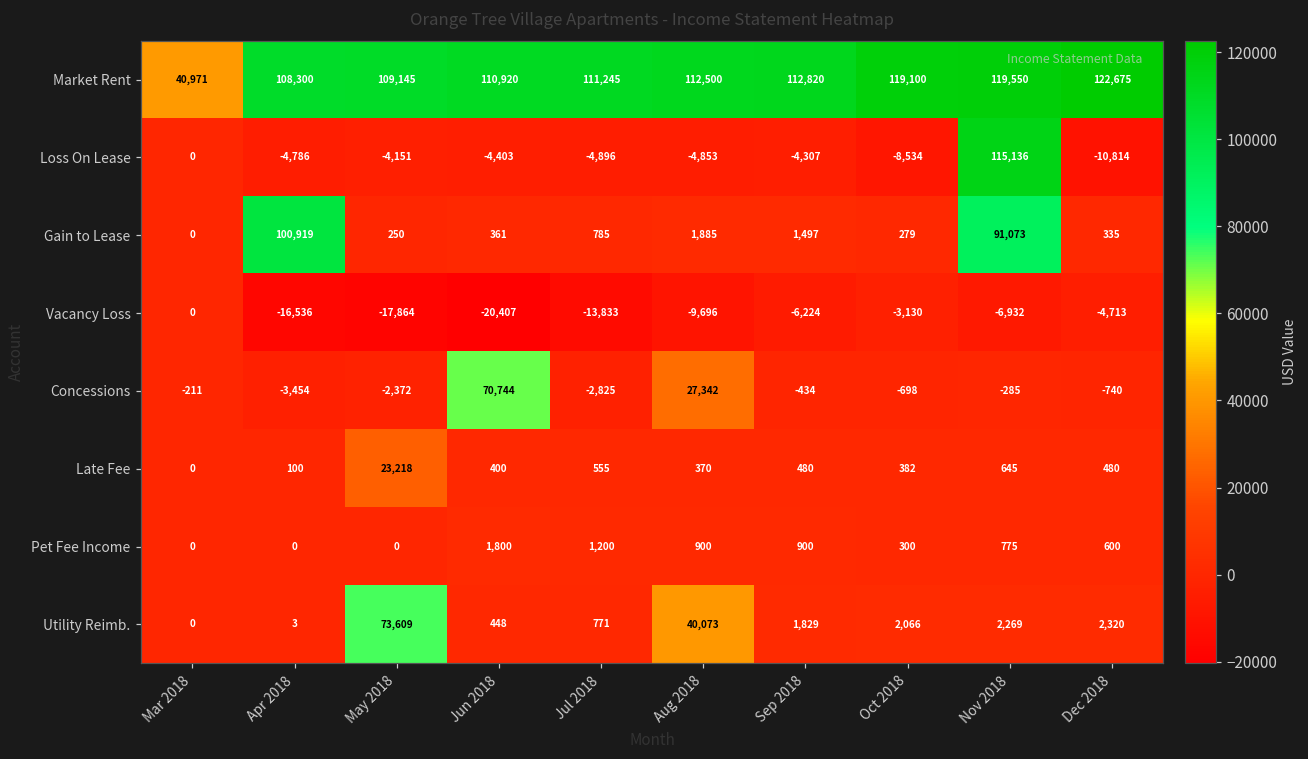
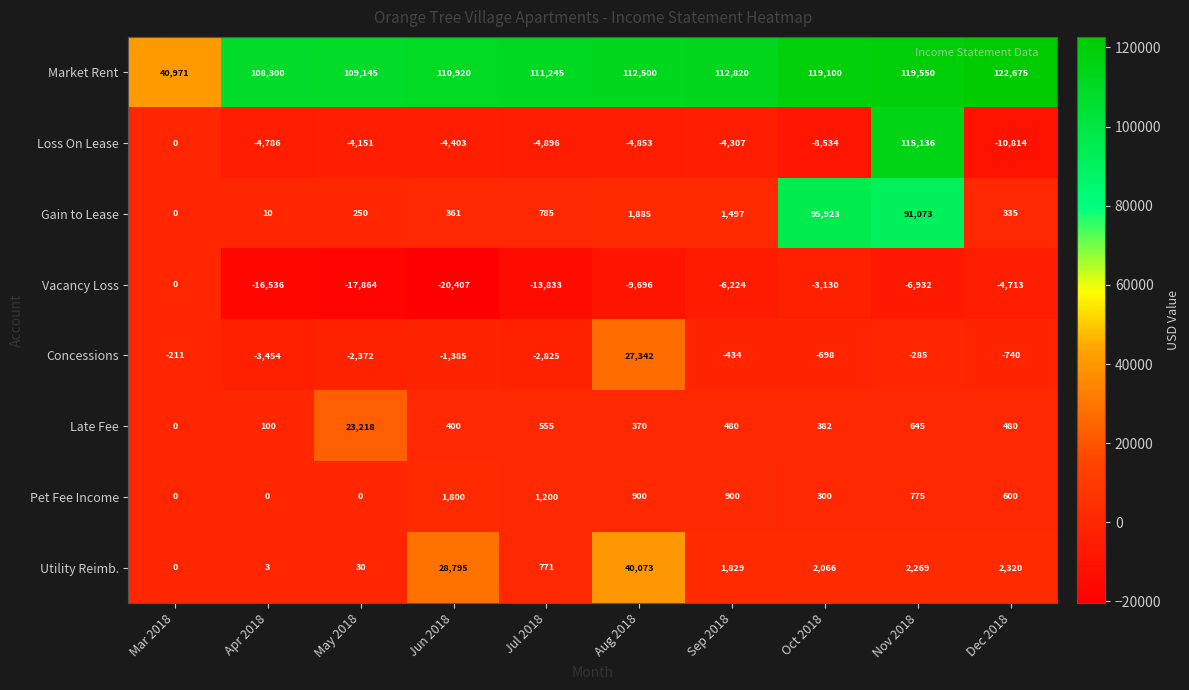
  {
    "Market Rent": {
      "Mar 2018": "40,971",
      "Apr 2018": "108,300",
      "May 2018": "109,145",
      "Jun 2018": "110,920",
      "Jul 2018": "111,245",
      "Aug 2018": "112,500",
      "Sep 2018": "112,820",
      "Oct 2018": "119,100",
      "Nov 2018": "119,550"
    },
    "Loss On Lease": {
      "Mar 2018": "0",
      "Apr 2018": "-4,786",
      "May 2018": "-4,151",
      "Jun 2018": "-4,403",
      "Jul 2018": "-4,896",
      "Aug 2018": "-4,853",
      "Sep 2018": "-4,307",
      "Oct 2018": "-8,534",
      "Nov 2018": "115,136",
      "Dec 2018": "-10,814"
    },
    "Gain to Lease": {
      "Mar 2018": "0",
-     "Apr 2018": "100,919",
+     "Apr 2018": "10",
      "May 2018": "250",
      "Jun 2018": "361",
      "Jul 2018": "785",
      "Aug 2018": "1,885",
      "Sep 2018": "1,497",
-     "Oct 2018": "279",
+     "Oct 2018": "95,923",
      "Nov 2018": "91,073",
      "Dec 2018": "335"
    },
    "Vacancy Loss": {
      "Mar 2018": "0",
      "Apr 2018": "-16,536",
      "May 2018": "-17,864",
      "Jun 2018": "-20,407",
      "Jul 2018": "-13,833",
      "Aug 2018": "-9,696",
      "Sep 2018": "-6,224",
      "Oct 2018": "-3,130",
      "Nov 2018": "-6,932",
      "Dec 2018": "-4,713"
    },
    "Concessions": {
      "Mar 2018": "-211",
      "Apr 2018": "-3,454",
      "May 2018": "-2,372",
-     "Jun 2018": "70,744",
+     "Jun 2018": "-1,385",
      "Jul 2018": "-2,825",
      "Aug 2018": "27,342",
      "Sep 2018": "-434",
      "Oct 2018": "-698",
      "Nov 2018": "-285",
      "Dec 2018": "-740"
    },
    "Late Fee": {
      "Mar 2018": "0",
      "Apr 2018": "100",
      "May 2018": "23,218",
      "Jun 2018": "400",
      "Jul 2018": "555",
      "Aug 2018": "370",
      "Sep 2018": "480",
      "Oct 2018": "382",
      "Nov 2018": "645",
      "Dec 2018": "480"
    },
    "Pet Fee Income": {
      "Mar 2018": "0",
      "Apr 2018": "0",
      "May 2018": "0",
      "Jun 2018": "1,800",
      "Jul 2018": "1,200",
      "Aug 2018": "900",
      "Sep 2018": "900",
      "Oct 2018": "300",
      "Nov 2018": "775",
      "Dec 2018": "600"
    },
    "Utility Reimb.": {
      "Mar 2018": "0",
      "Apr 2018": "3",
-     "May 2018": "73,609",
-     "Jun 2018": "448",
+     "May 2018": "30",
+     "Jun 2018": "28,795",
      "Jul 2018": "771",
      "Aug 2018": "40,073",
      "Sep 2018": "1,829",
      "Oct 2018": "2,066",
      "Nov 2018": "2,269",
      "Dec 2018": "2,320"
    }
  }
